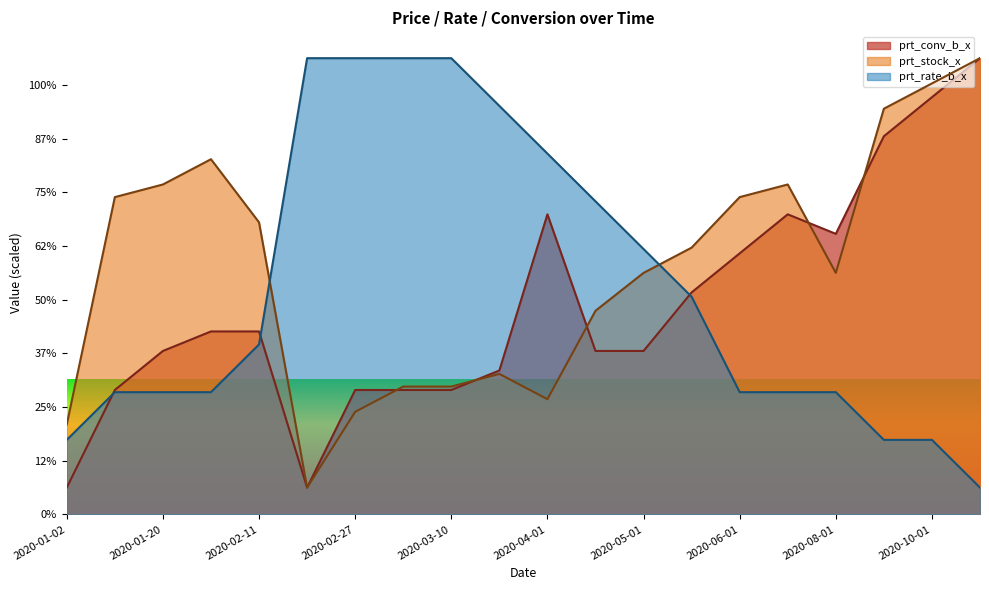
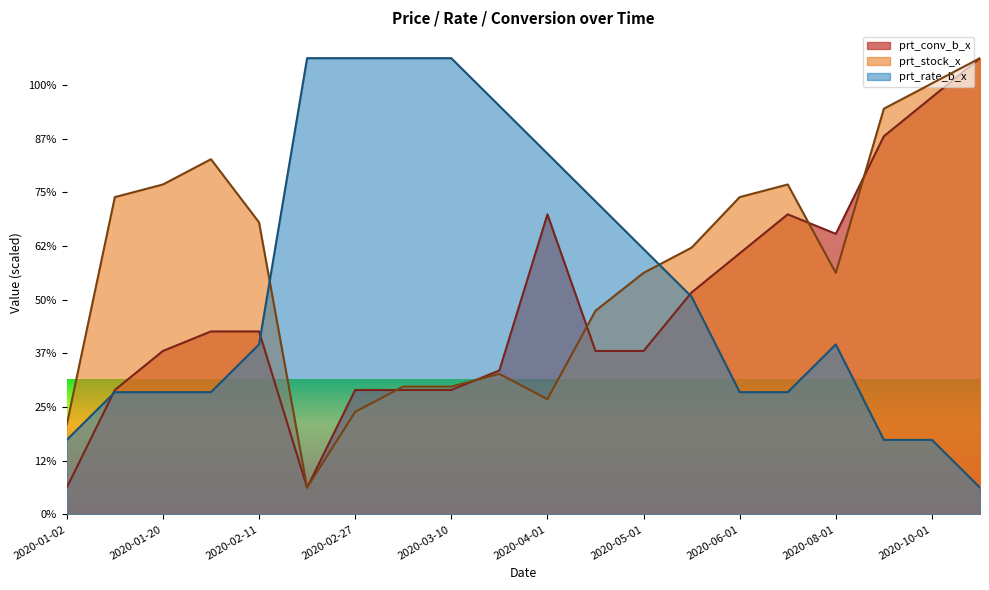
  {
    "prt_conv_b_x": {
      "2020-01-02": "6%",
      "2020-01-20": "38%",
      "2020-02-11": "43%",
      "2020-02-27": "29%",
      "2020-03-10": "29%",
      "2020-04-01": "70%",
      "2020-05-01": "38%",
      "2020-06-01": "61%",
      "2020-08-01": "65%",
      "2020-10-01": "97%"
    },
    "prt_stock_x": {
      "2020-01-02": "21%",
      "2020-01-20": "77%",
      "2020-02-11": "68%",
      "2020-02-27": "24%",
      "2020-03-10": "30%",
      "2020-04-01": "27%",
      "2020-05-01": "56%",
      "2020-06-01": "74%",
      "2020-08-01": "56%"
    },
    "prt_rate_b_x": {
      "2020-01-02": "17%",
      "2020-01-20": "28%",
      "2020-02-11": "40%",
      "2020-02-27": "106%",
      "2020-03-10": "106%",
      "2020-04-01": "84%",
      "2020-05-01": "62%",
      "2020-06-01": "28%",
-     "2020-08-01": "28%",
+     "2020-08-01": "40%",
      "2020-10-01": "17%"
    }
  }
